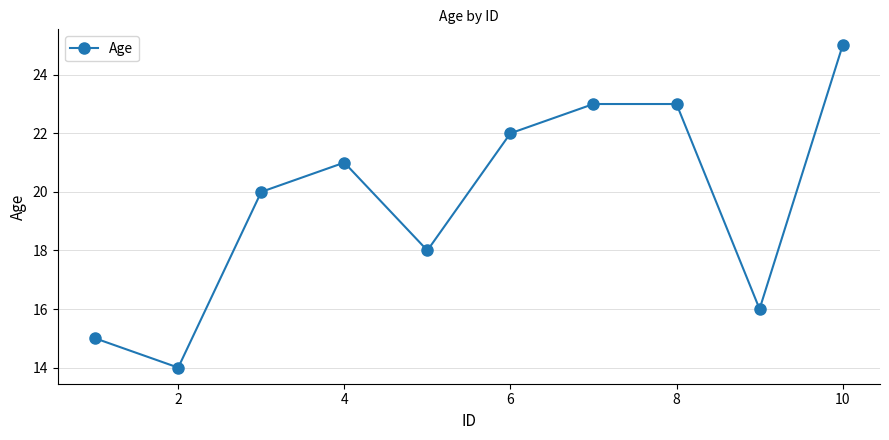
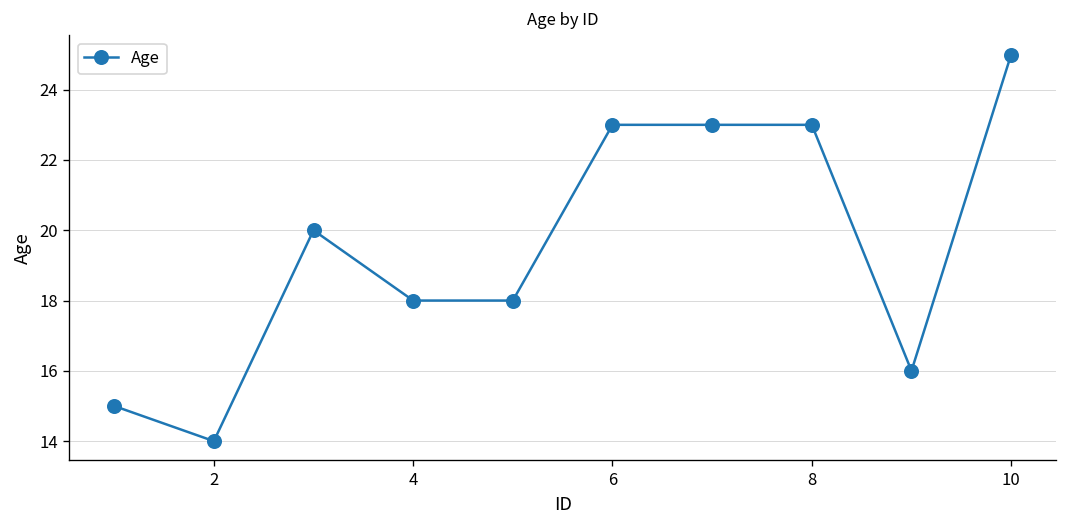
  {
    "2": 14,
-   "4": 21,
-   "6": 22,
+   "4": 18,
+   "6": 23,
    "8": 23,
    "10": 25
  }
